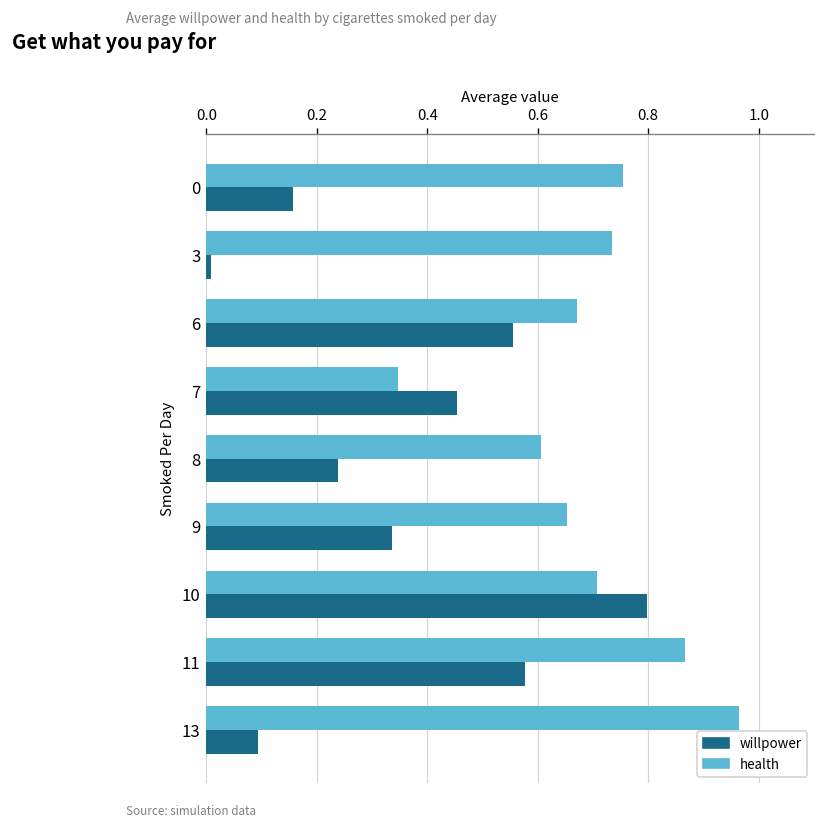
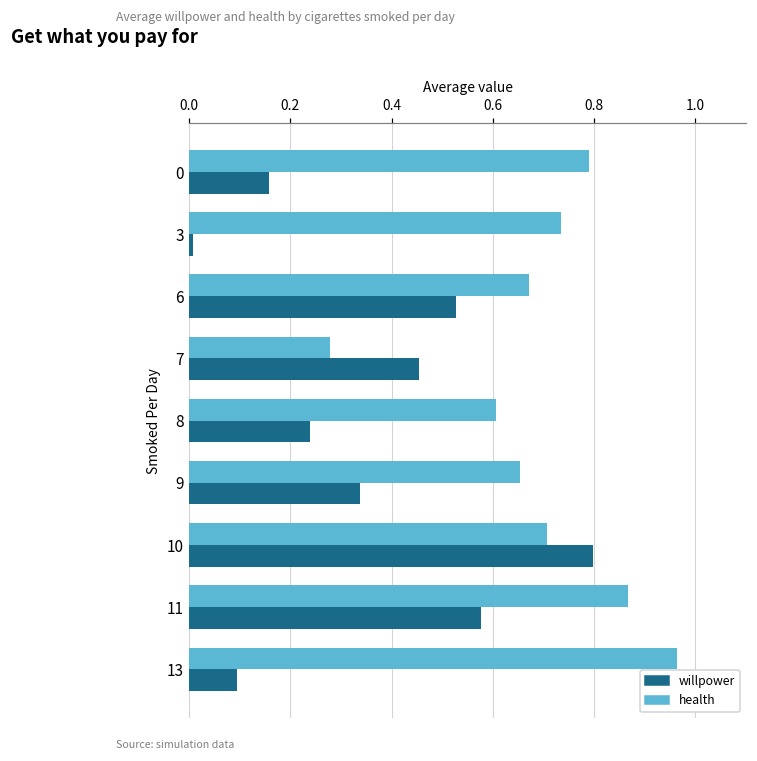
  {
    "willpower": {
      "0": 0.16,
      "3": 0.01,
-     "6": 0.56,
+     "6": 0.53,
      "7": 0.45,
      "8": 0.24,
      "9": 0.34,
      "10": 0.80,
      "11": 0.58,
      "13": 0.09
    },
    "health": {
-     "0": 0.75,
+     "0": 0.79,
      "3": 0.73,
      "6": 0.67,
-     "7": 0.35,
+     "7": 0.28,
      "8": 0.61,
      "9": 0.65,
      "10": 0.71,
      "11": 0.87,
      "13": 0.96
    }
  }
